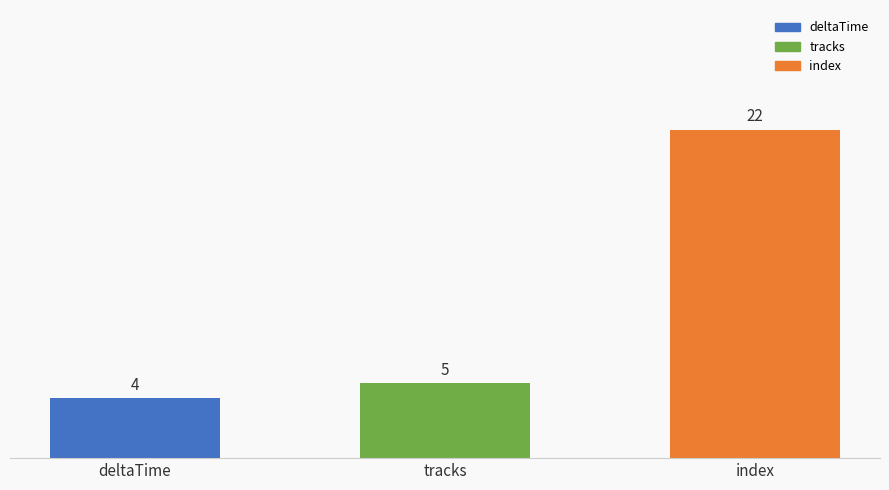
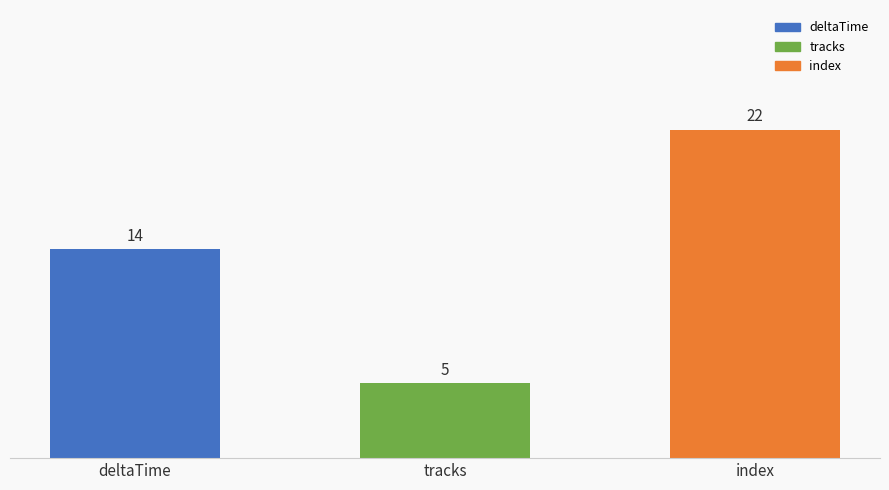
  {
-   "deltaTime": 4,
+   "deltaTime": 14,
    "tracks": 5,
    "index": 22
  }
